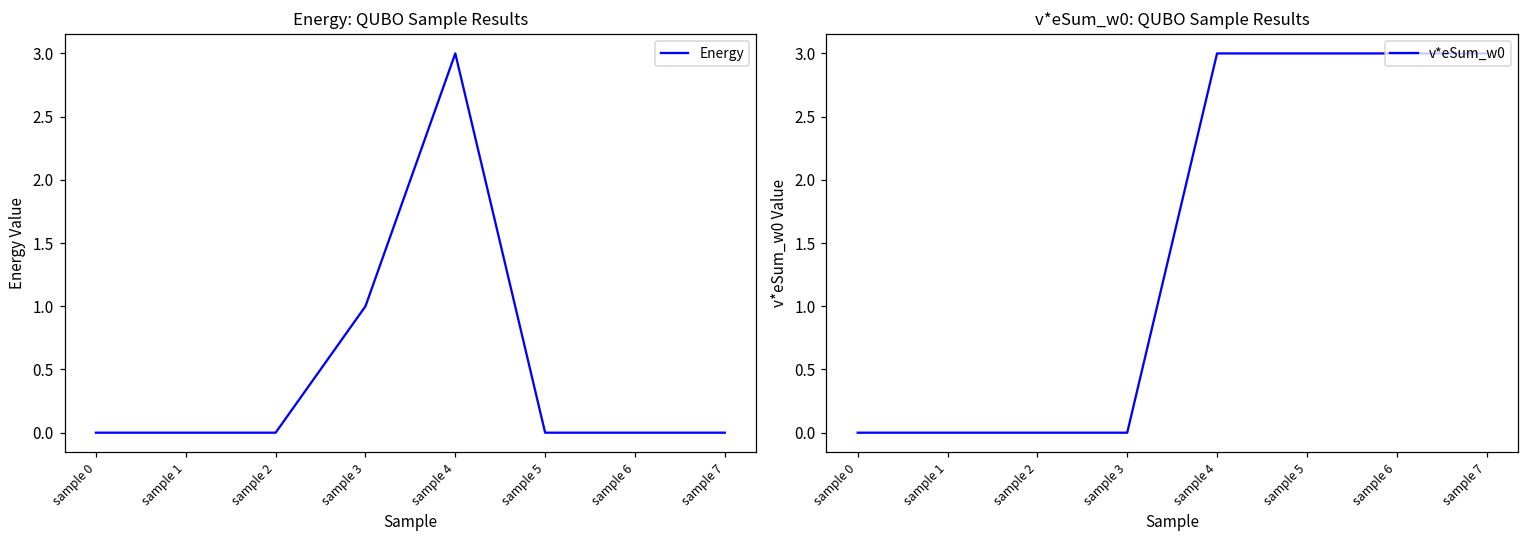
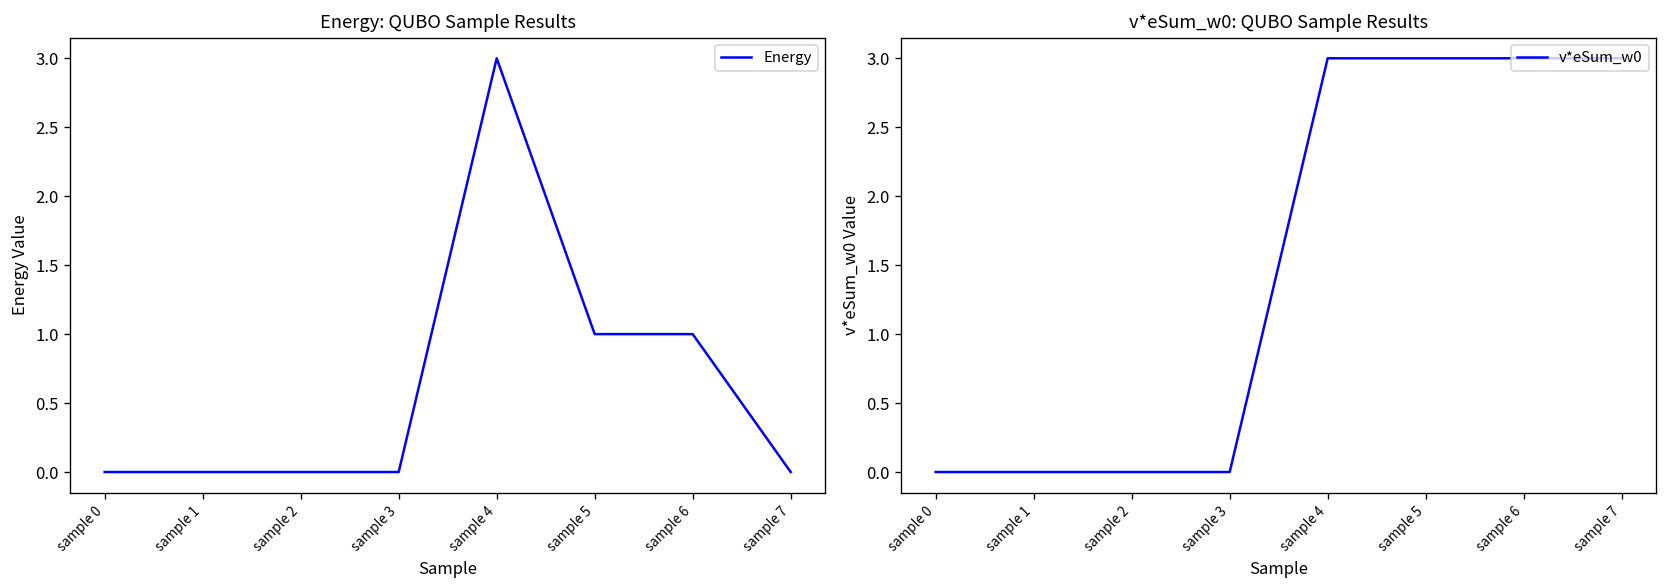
  {
    "Energy: QUBO Sample Results": {
      "sample 0": 0,
      "sample 1": 0,
      "sample 2": 0,
-     "sample 3": 1,
+     "sample 3": 0,
      "sample 4": 3,
-     "sample 5": 0,
-     "sample 6": 0,
+     "sample 5": 1,
+     "sample 6": 1,
      "sample 7": 0
    },
    "v*eSum_w0: QUBO Sample Results": {
      "sample 0": 0.00,
      "sample 1": 0.00,
      "sample 2": 0.00,
      "sample 3": 0.00,
      "sample 4": 3.00,
      "sample 5": 3.00
    }
  }
